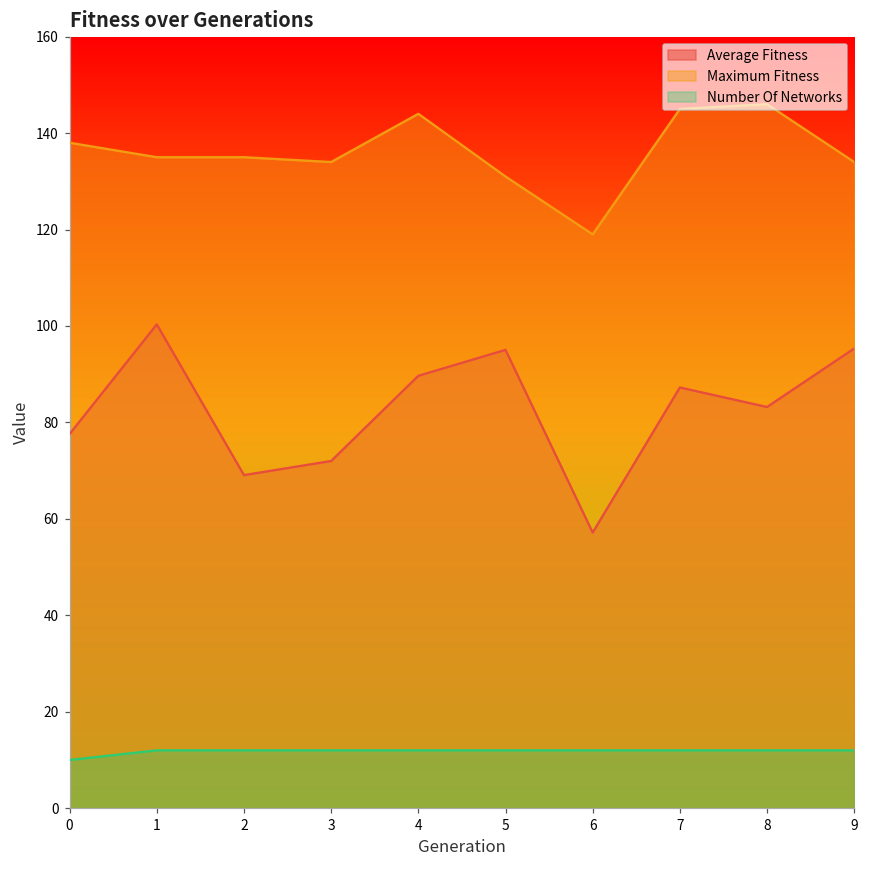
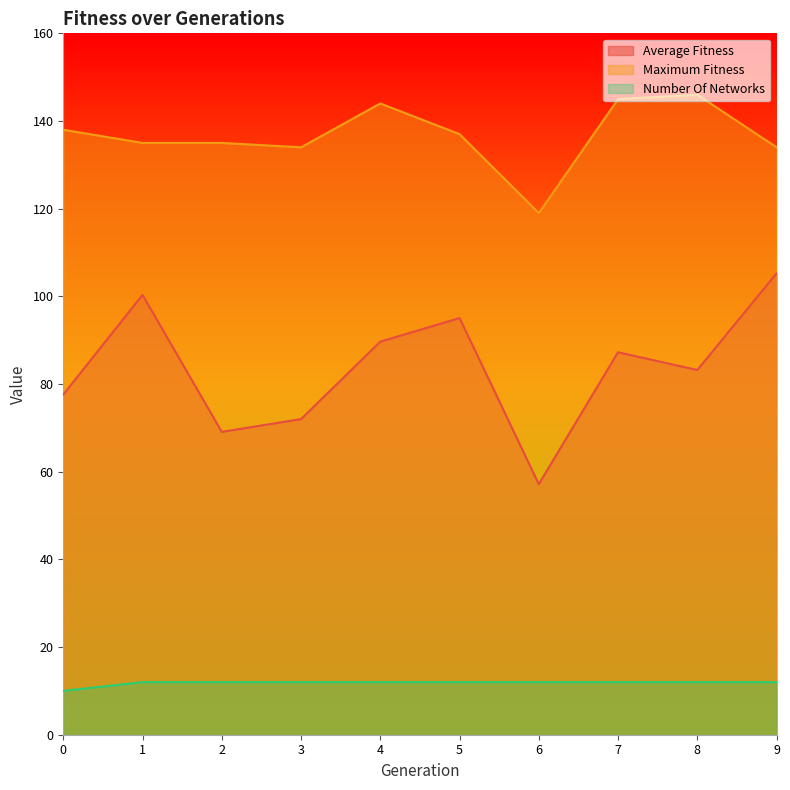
  {
    "Average Fitness": {
      "0": 78,
      "1": 100,
      "2": 69,
      "3": 72,
      "4": 90,
      "5": 95,
      "6": 57,
      "7": 87,
      "8": 83,
-     "9": 95
+     "9": 105
    },
    "Maximum Fitness": {
      "0": 138,
      "1": 135,
      "2": 135,
      "3": 134,
      "4": 144,
-     "5": 131,
+     "5": 137,
      "6": 119,
      "9": 134
    },
    "Number Of Networks": {
      "0": 10,
      "1": 12,
      "2": 12,
      "3": 12,
      "4": 12,
      "5": 12,
      "6": 12,
      "7": 12,
      "8": 12,
      "9": 12
    }
  }
